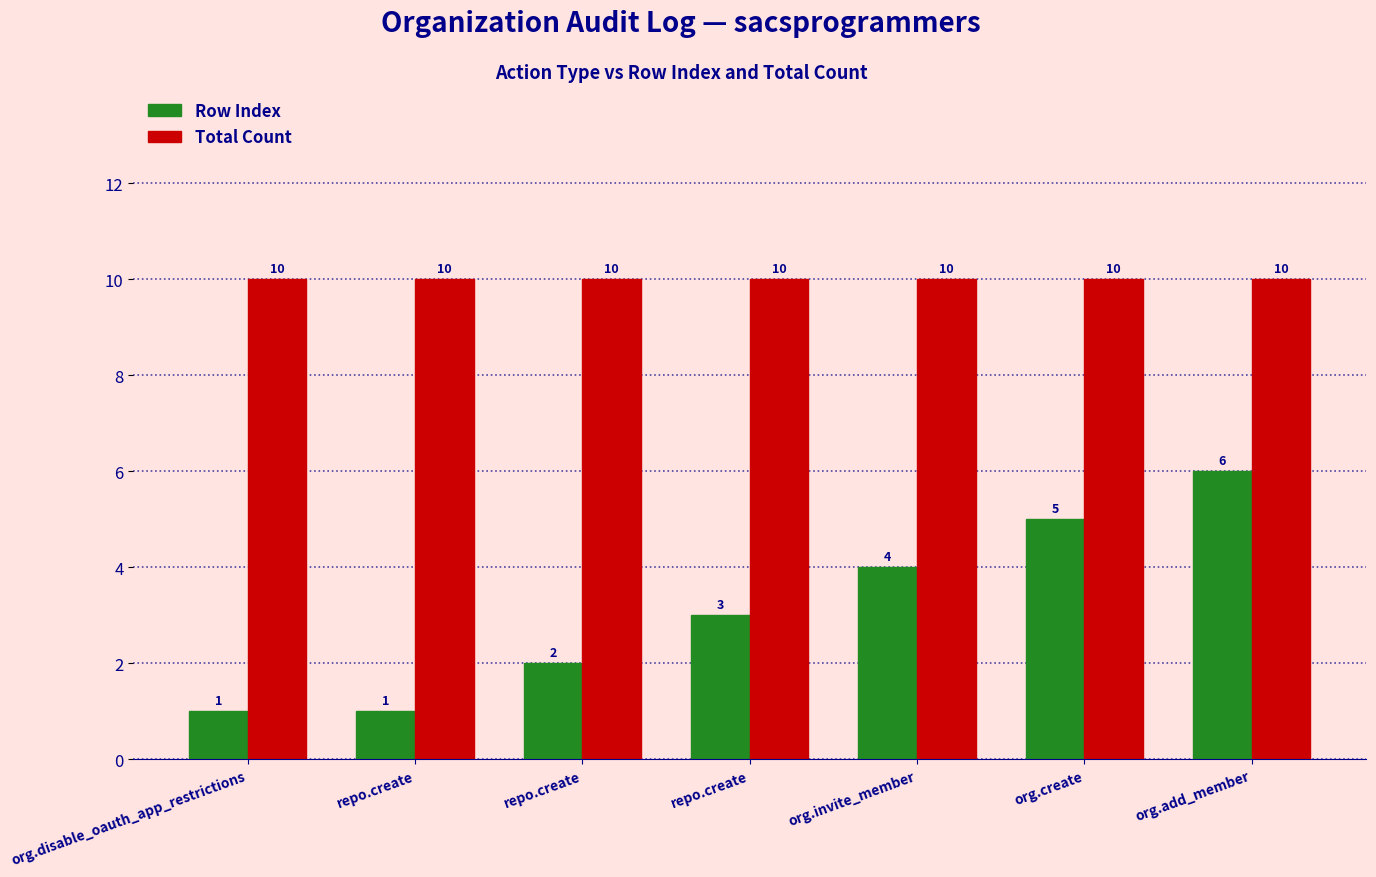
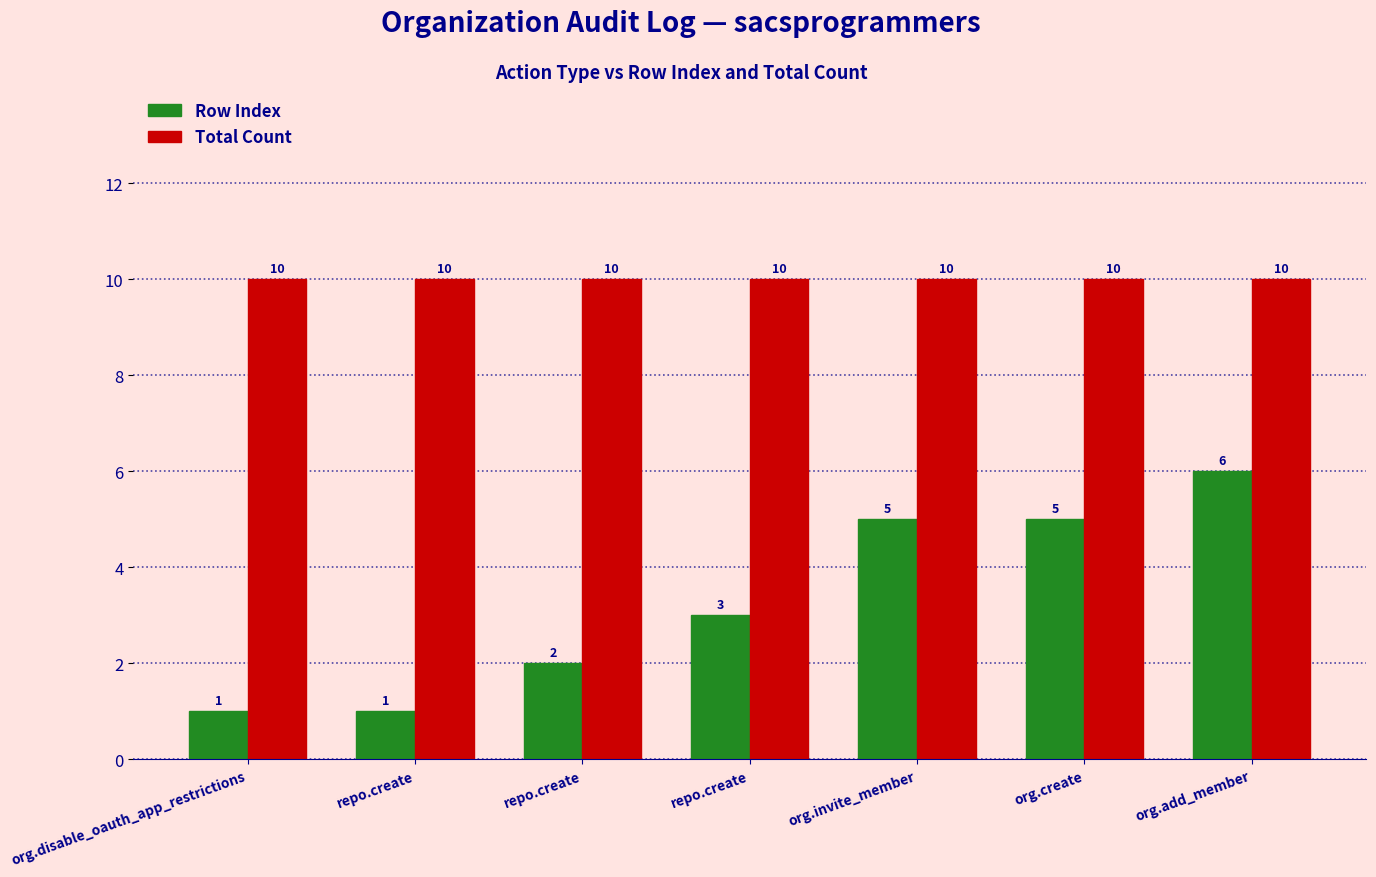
  {
    "Row Index": {
      "org.disable_oauth_app_restrictions": 1,
-     "org.invite_member": 4,
+     "org.invite_member": 5,
      "org.create": 5,
      "org.add_member": 6
    },
    "Total Count": {
      "org.disable_oauth_app_restrictions": 10,
      "org.invite_member": 10,
      "org.create": 10,
      "org.add_member": 10
    }
  }
